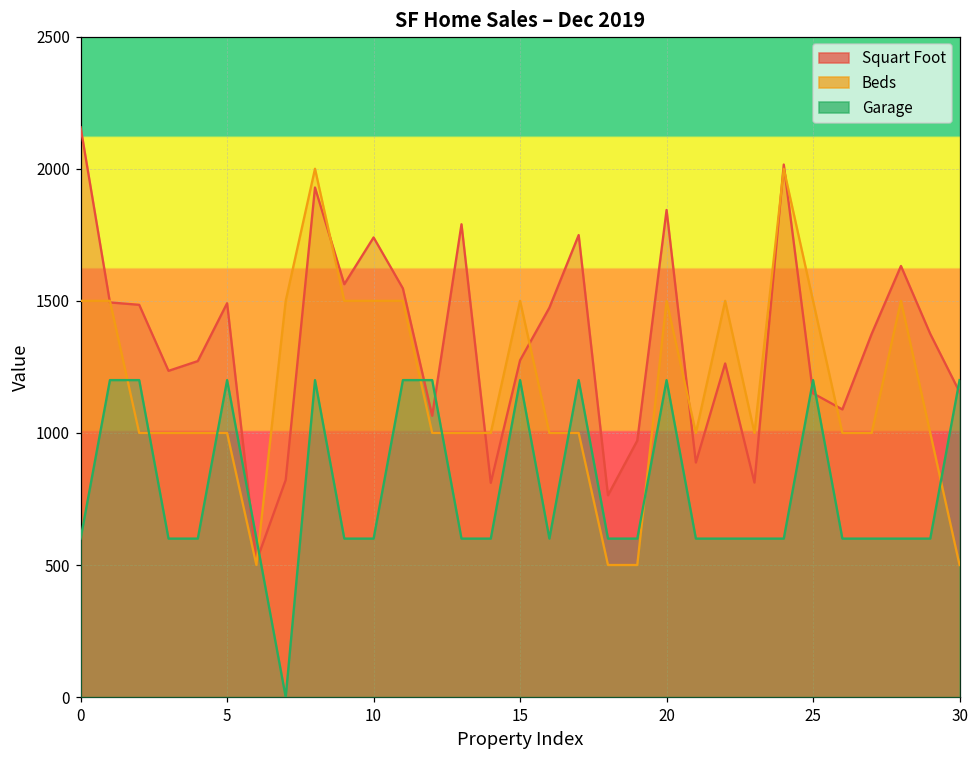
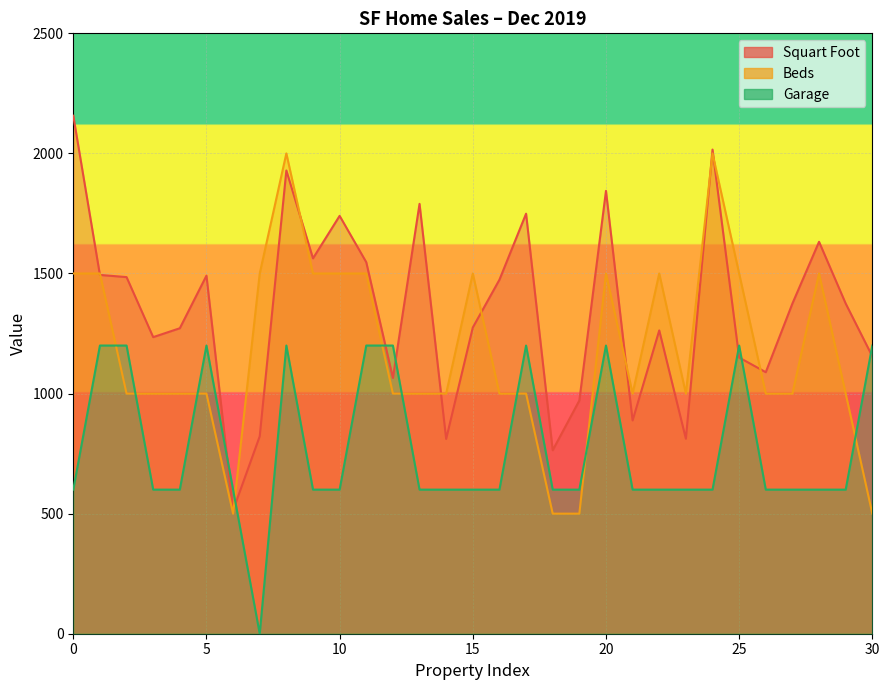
  {
    "Garage": {
      "0": 600,
      "5": 1200,
      "10": 600,
-     "15": 1200,
+     "15": 600,
      "20": 1200,
      "25": 1200,
      "30": 1200
    }
  }
